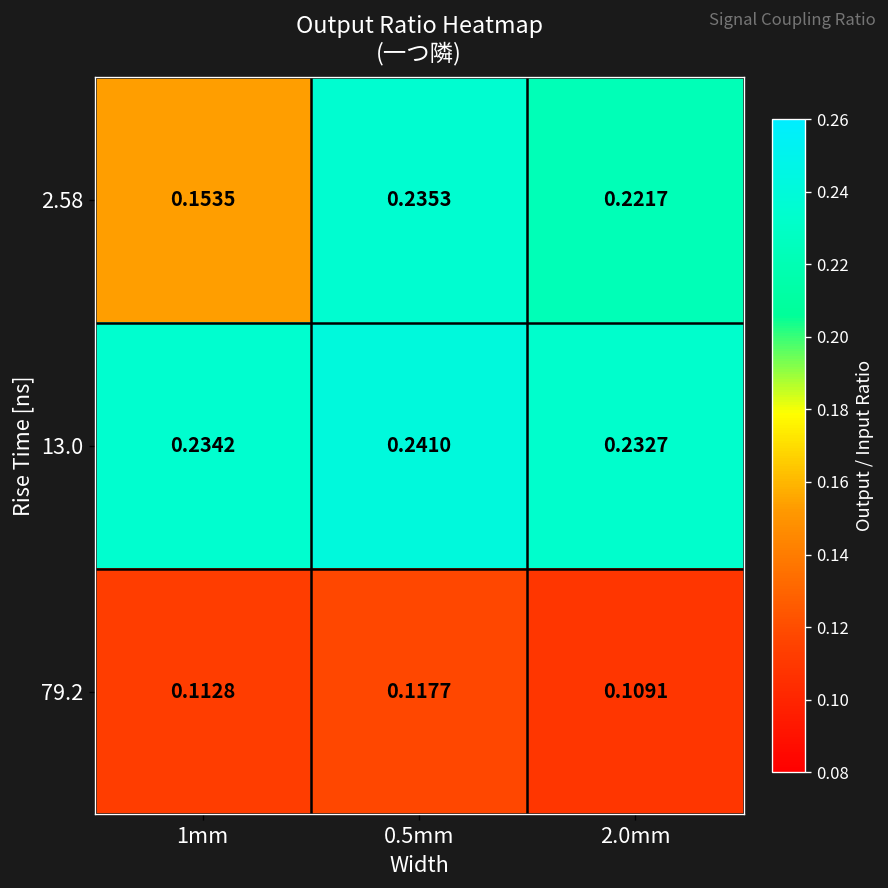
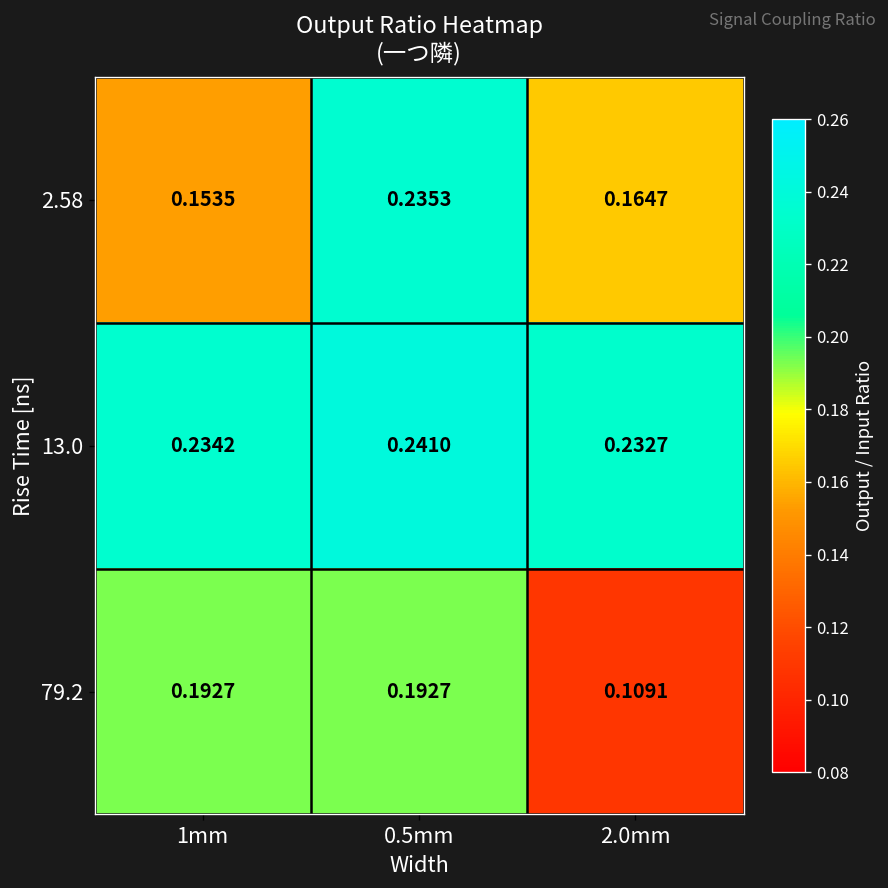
  {
    "2.58": {
      "1mm": 0.1535,
      "0.5mm": 0.2353,
-     "2.0mm": 0.2217
+     "2.0mm": 0.1647
    },
    "13.0": {
      "1mm": 0.2342,
      "0.5mm": 0.2410,
      "2.0mm": 0.2327
    },
    "79.2": {
-     "1mm": 0.1128,
-     "0.5mm": 0.1177,
+     "1mm": 0.1927,
+     "0.5mm": 0.1927,
      "2.0mm": 0.1091
    }
  }
